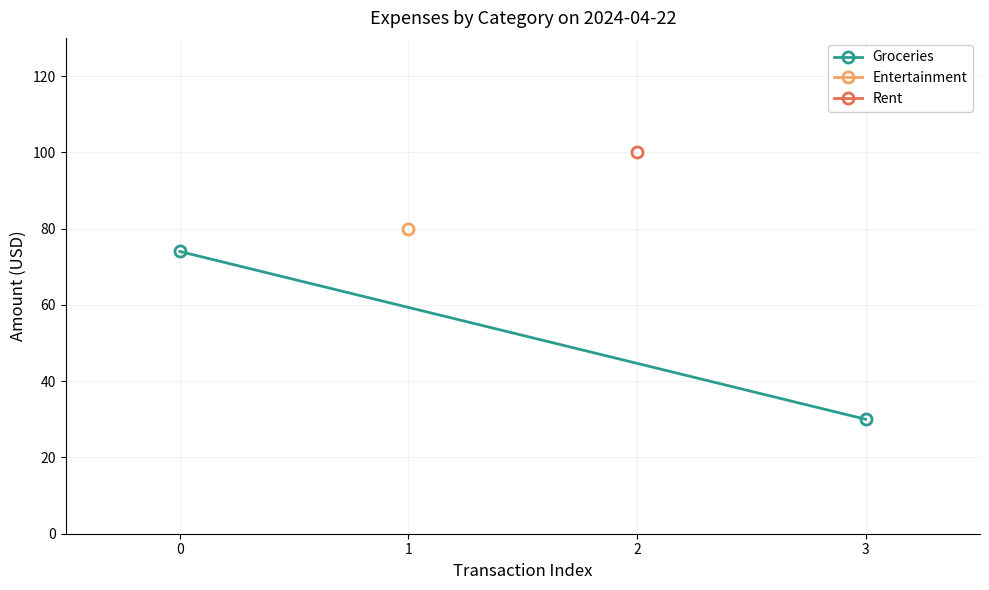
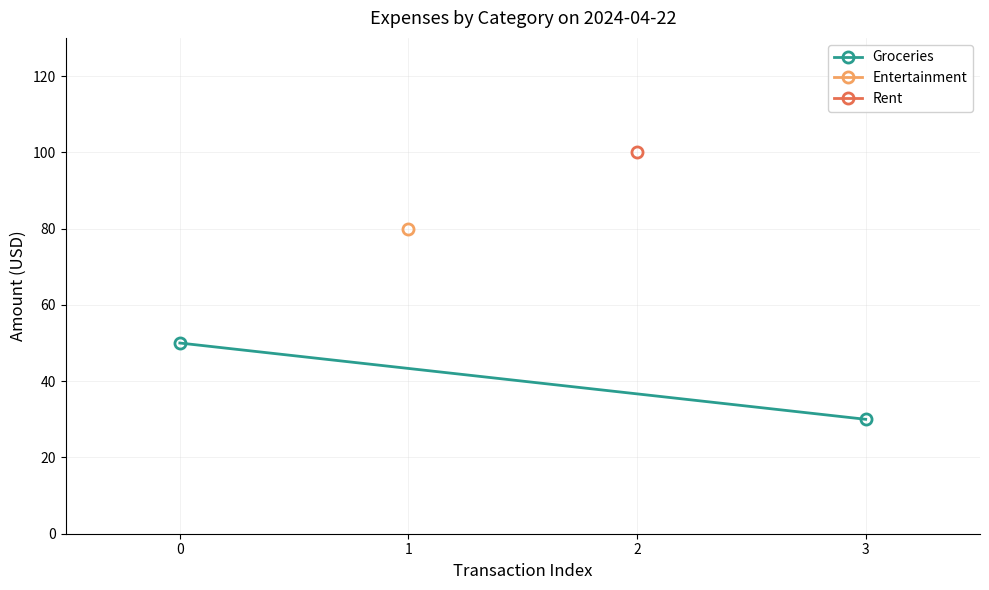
  {
    "Groceries": {
-     "0": 74,
+     "0": 50,
      "3": 30
    }
  }
